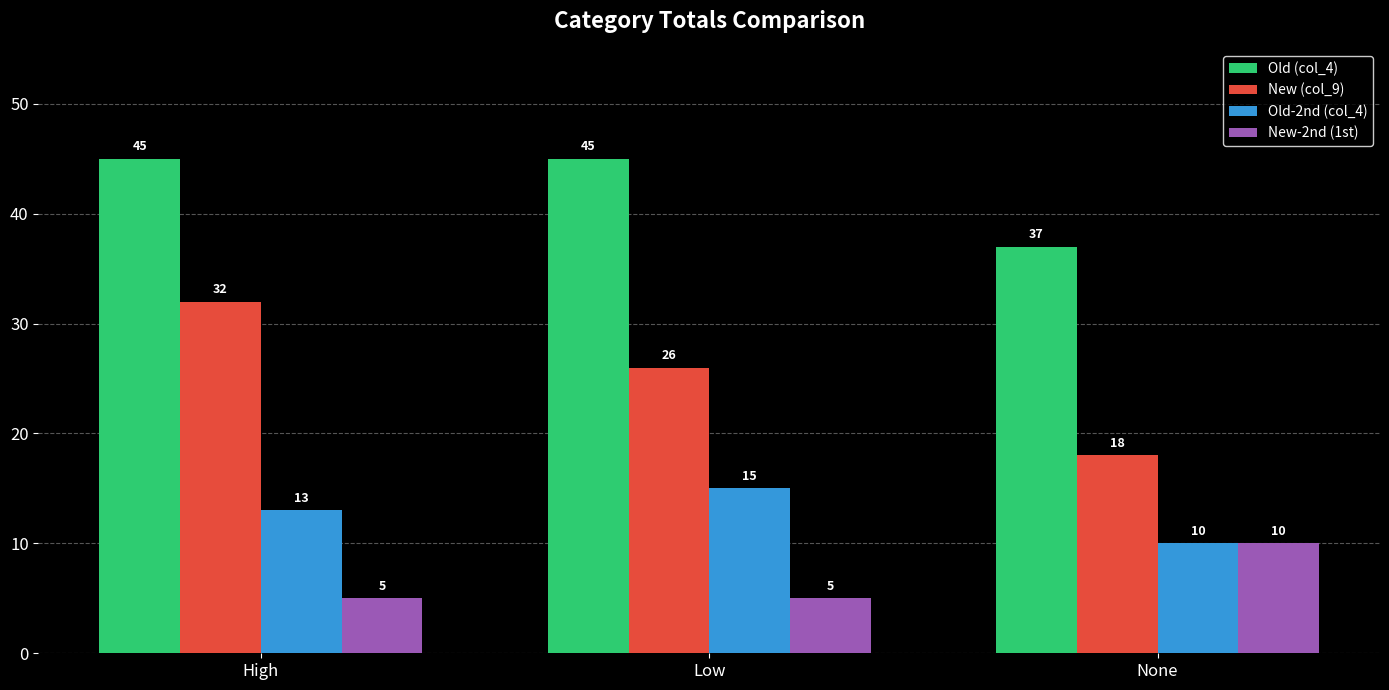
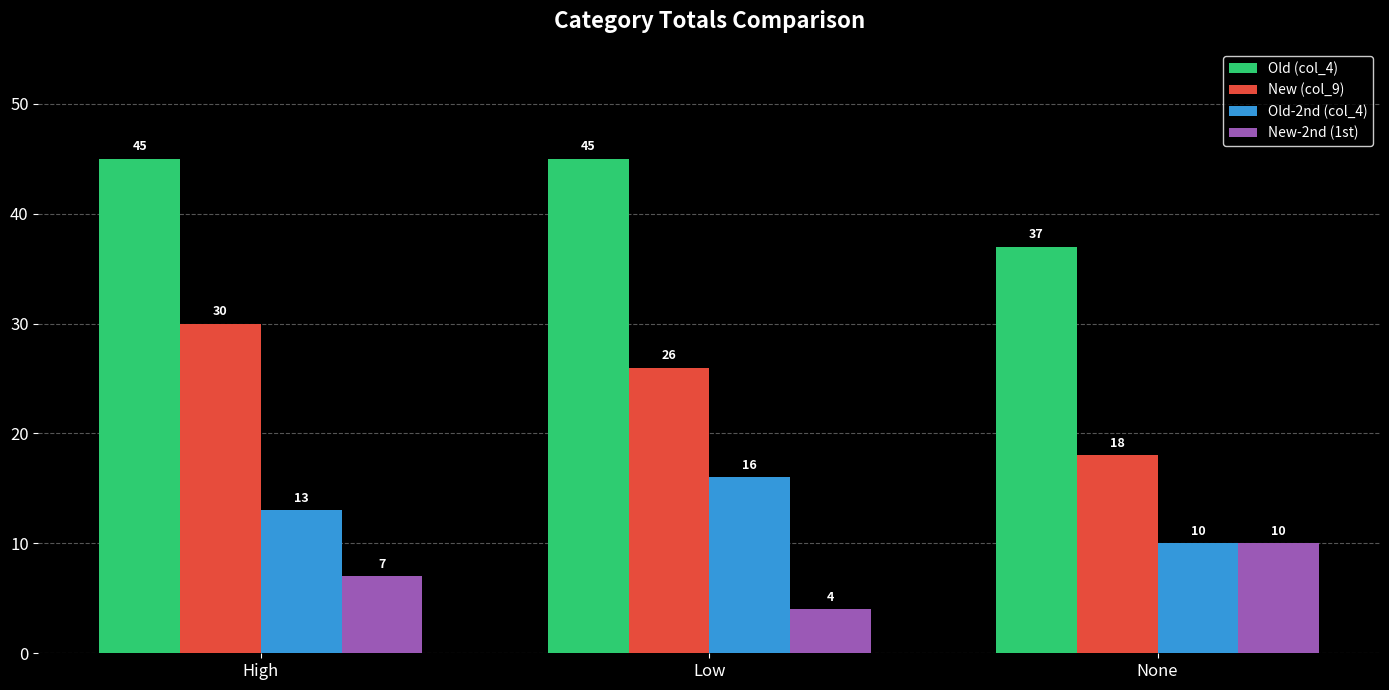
  {
    "Old (col_4)": {
      "High": 45,
      "Low": 45,
      "None": 37
    },
    "New (col_9)": {
-     "High": 32,
+     "High": 30,
      "Low": 26,
      "None": 18
    },
    "Old-2nd (col_4)": {
      "High": 13,
-     "Low": 15,
+     "Low": 16,
      "None": 10
    },
    "New-2nd (1st)": {
-     "High": 5,
-     "Low": 5,
+     "High": 7,
+     "Low": 4,
      "None": 10
    }
  }
